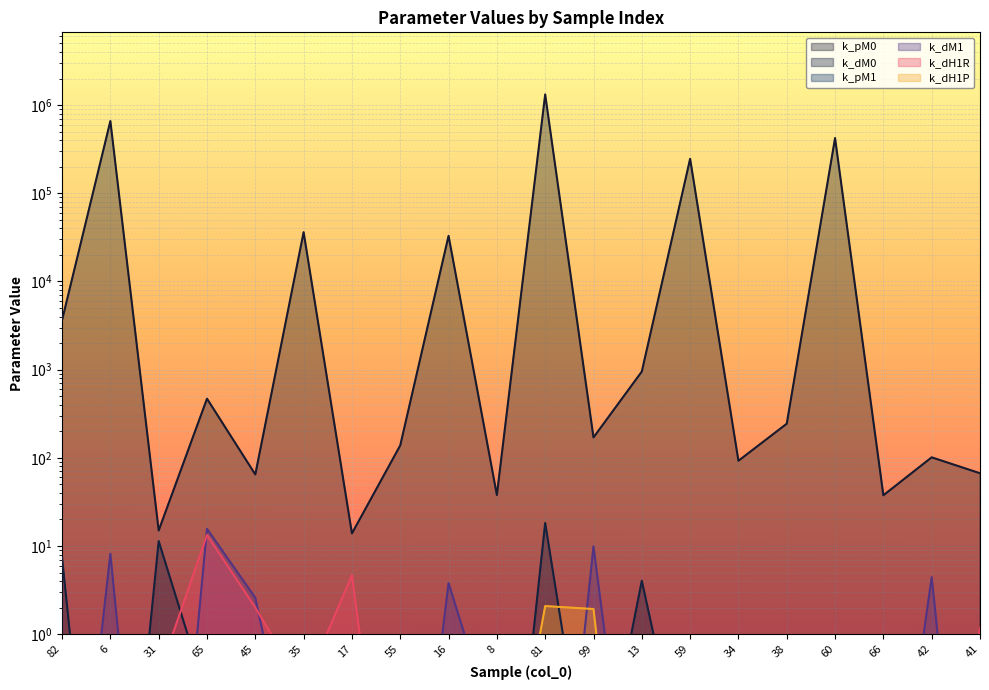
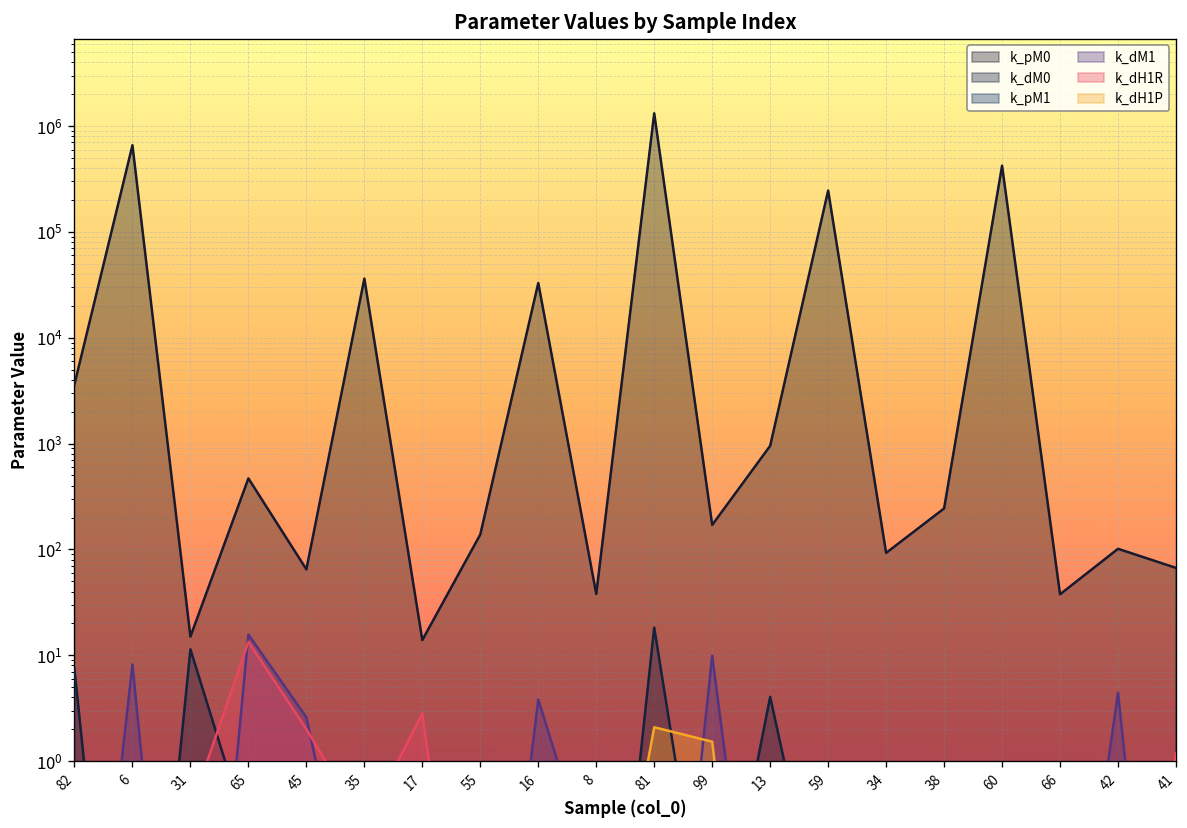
  {
    "k_dH1R": {
      "65": 13,
      "45": 2.0,
-     "17": 5,
+     "17": 2.8,
      "41": 1.2
    },
    "k_dH1P": {
      "81": 2.1,
-     "99": 1.9
+     "99": 1.5
    }
  }
